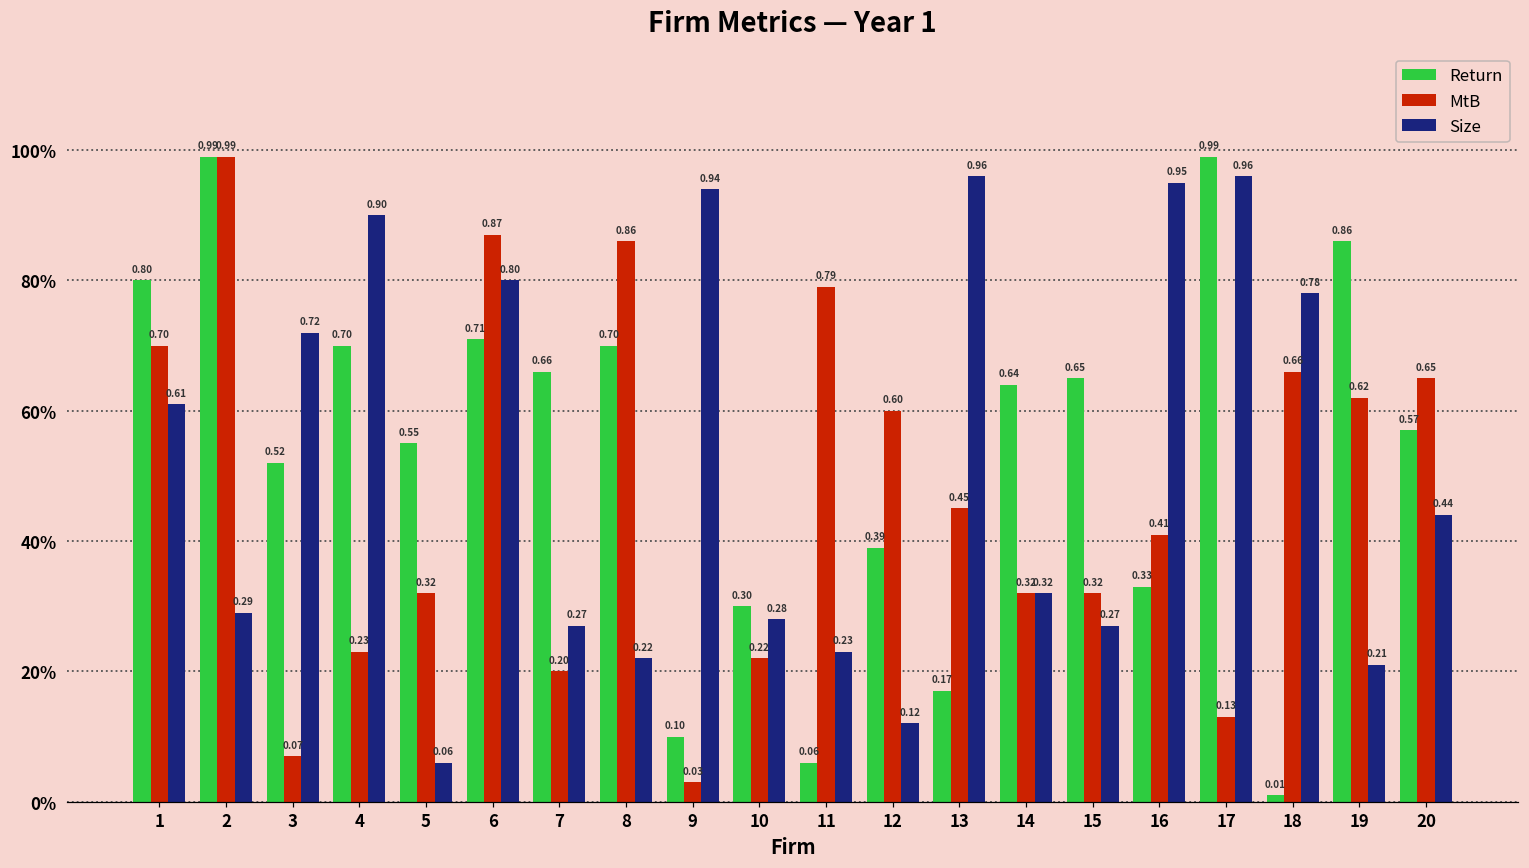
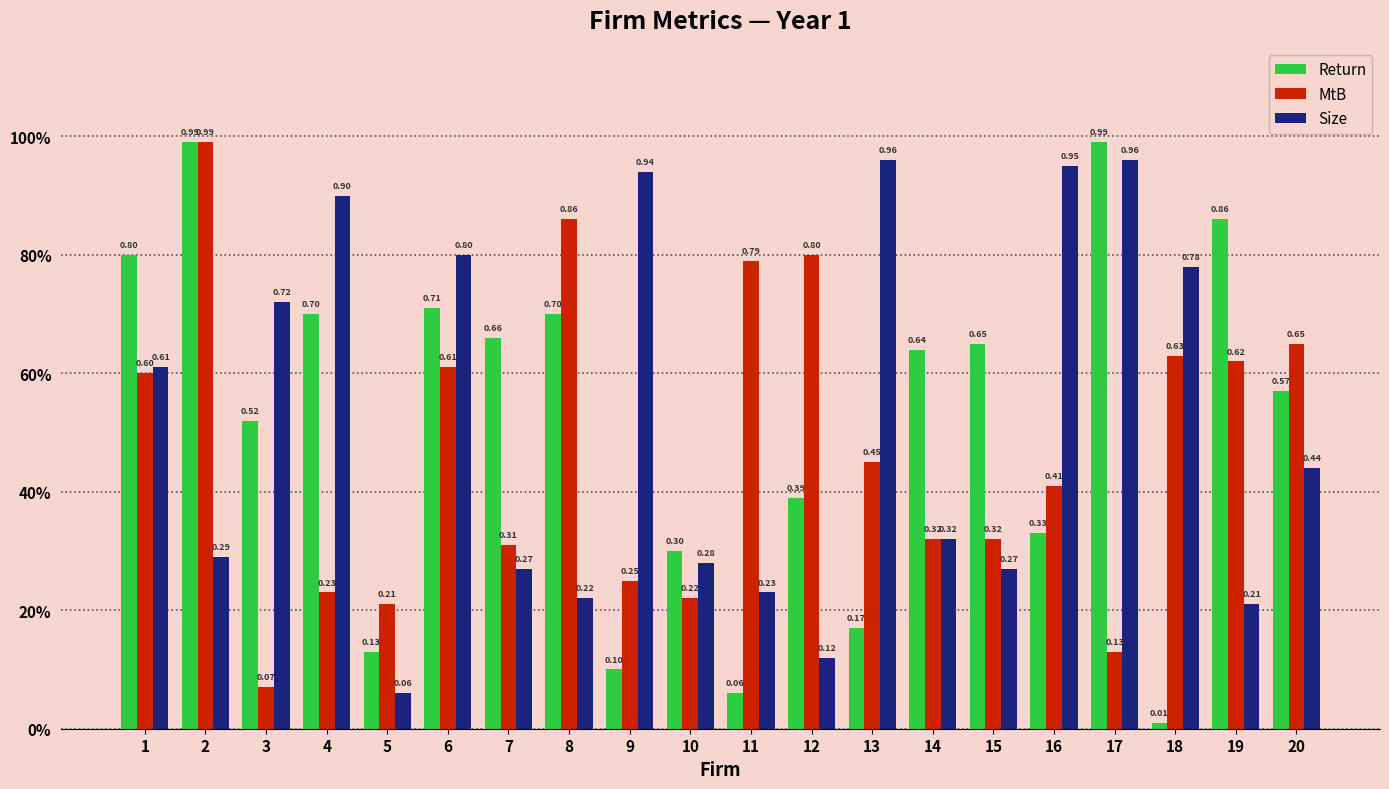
  {
    "Return": {
      "1": 0.80,
      "3": 0.52,
      "4": 0.70,
-     "5": 0.55,
+     "5": 0.13,
      "6": 0.71,
      "7": 0.66,
      "8": 0.70,
      "9": 0.10,
      "10": 0.30,
      "11": 0.06,
      "12": 0.39,
      "13": 0.17,
      "14": 0.64,
      "15": 0.65,
      "16": 0.33,
      "17": 0.99,
      "18": 0.01,
      "19": 0.86,
      "20": 0.57
    },
    "MtB": {
-     "1": 0.70,
+     "1": 0.60,
      "3": 0.07,
      "4": 0.23,
-     "5": 0.32,
-     "6": 0.87,
-     "7": 0.20,
+     "5": 0.21,
+     "6": 0.61,
+     "7": 0.31,
      "8": 0.86,
-     "9": 0.03,
+     "9": 0.25,
      "10": 0.22,
      "11": 0.79,
-     "12": 0.60,
+     "12": 0.80,
      "13": 0.45,
      "15": 0.32,
      "16": 0.41,
      "17": 0.13,
-     "18": 0.66,
+     "18": 0.63,
      "19": 0.62,
      "20": 0.65
    },
    "Size": {
      "1": 0.61,
      "2": 0.29,
      "3": 0.72,
      "4": 0.90,
      "5": 0.06,
      "6": 0.80,
      "7": 0.27,
      "8": 0.22,
      "9": 0.94,
      "10": 0.28,
      "11": 0.23,
      "12": 0.12,
      "13": 0.96,
      "15": 0.27,
      "16": 0.95,
      "17": 0.96,
      "18": 0.78,
      "19": 0.21,
      "20": 0.44
    }
  }
